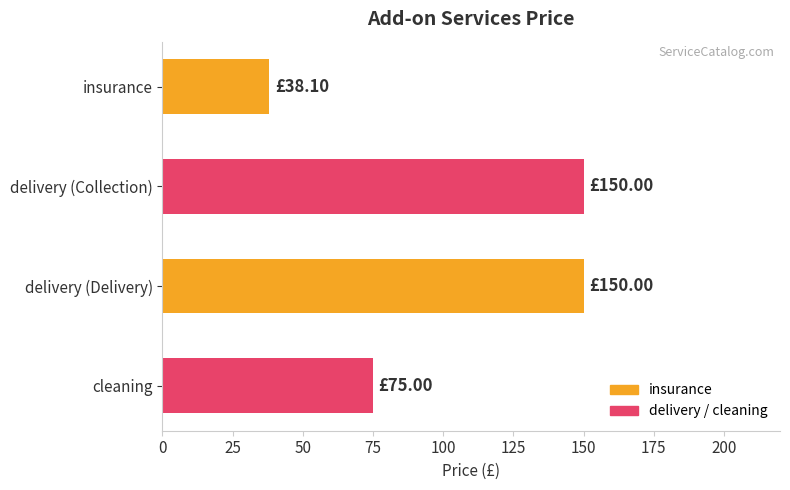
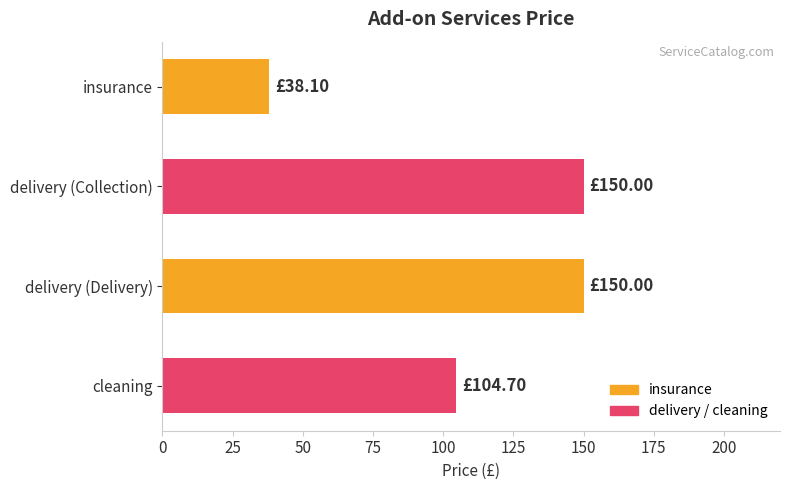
  {
    "insurance": "£38.10",
    "delivery (Collection)": "£150.00",
    "delivery (Delivery)": "£150.00",
-   "cleaning": "£75.00"
+   "cleaning": "£104.70"
  }
